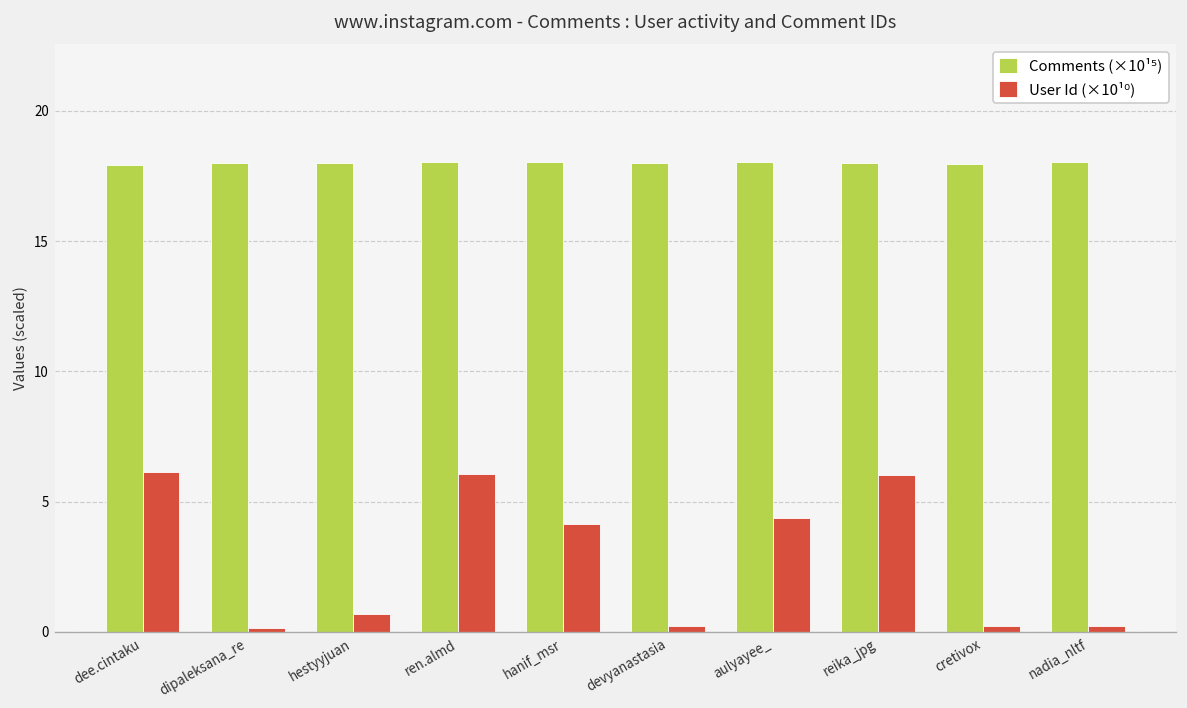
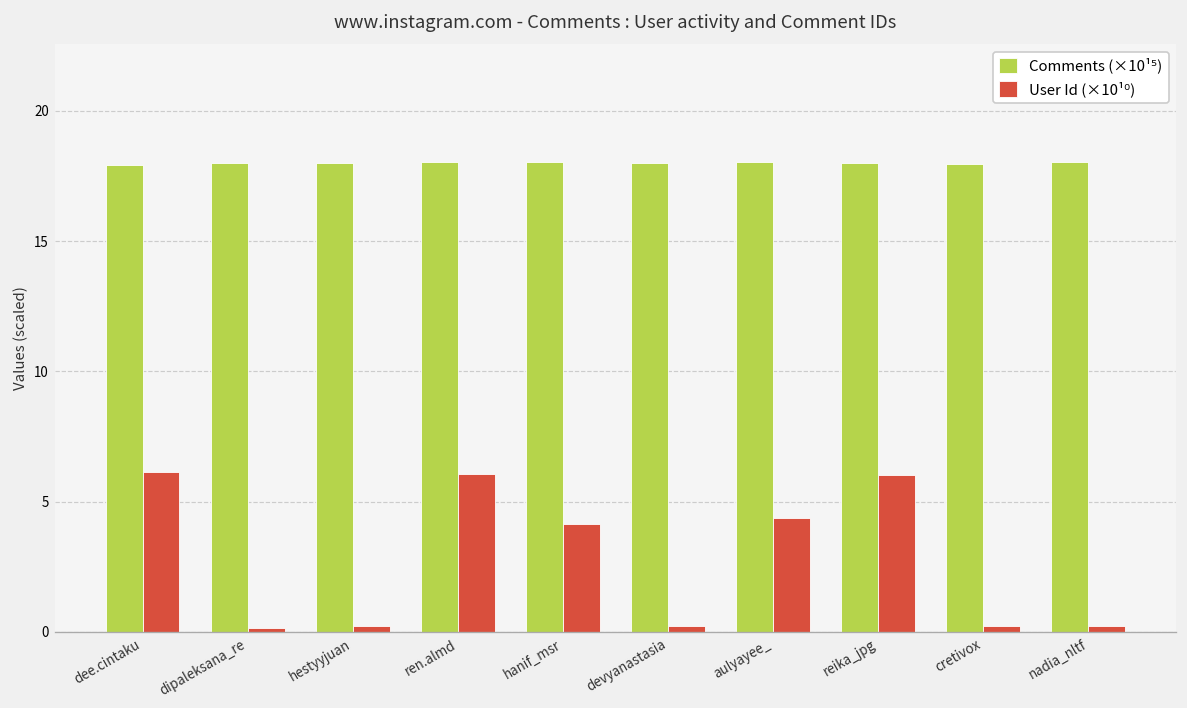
  {
    "Comments (×10¹⁵)": {
      "dee.cintaku": 17.9,
      "dipaleksana_re": 18.0,
      "hestyyjuan": 18.0,
      "ren.almd": 18.0,
      "hanif_msr": 18.0,
      "devyanastasia": 18.0,
      "aulyayee_": 18.0,
      "reika_jpg": 18.0,
      "cretivox": 18.0,
      "nadia_nltf": 18.0
    },
    "User Id (×10¹⁰)": {
      "dee.cintaku": 6.1,
      "dipaleksana_re": 0.2,
-     "hestyyjuan": 0.7,
+     "hestyyjuan": 0.2,
      "ren.almd": 6.1,
      "hanif_msr": 4.1,
      "devyanastasia": 0.2,
      "aulyayee_": 4.4,
      "reika_jpg": 6.0,
      "cretivox": 0.2,
      "nadia_nltf": 0.2
    }
  }
